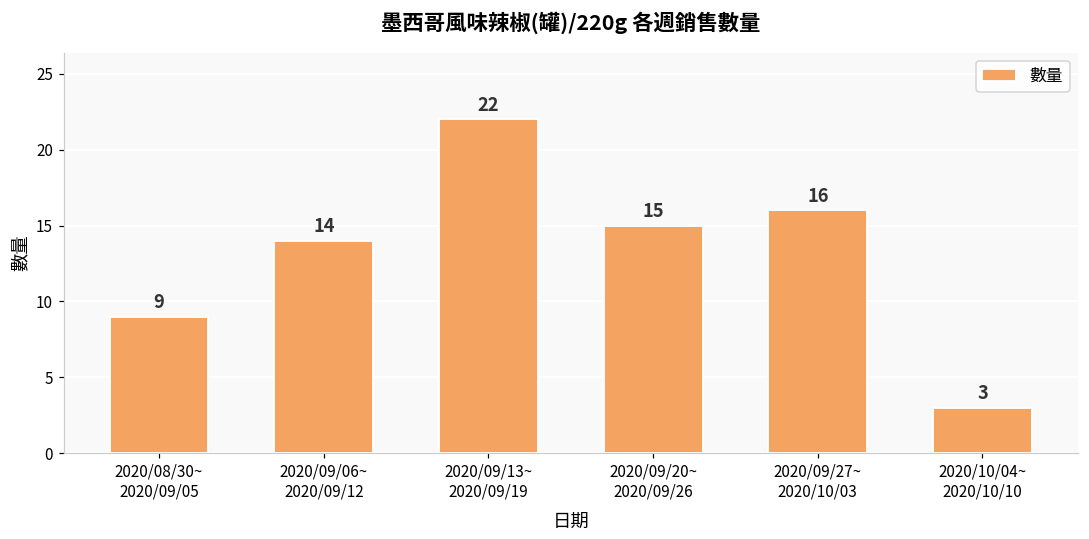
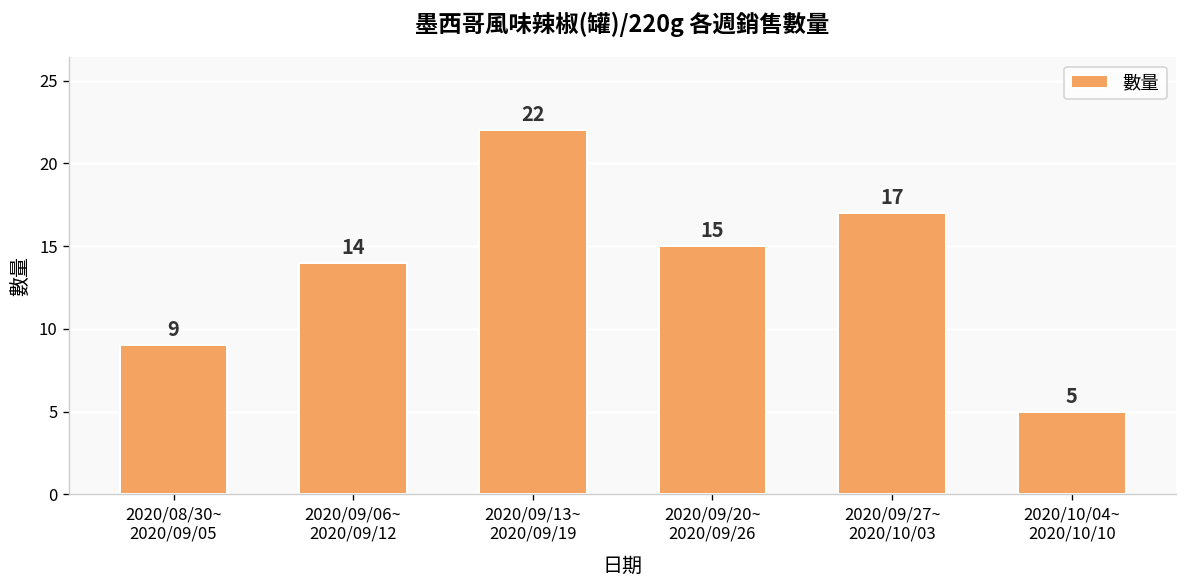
  {
    "2020/08/30~ 2020/09/05": 9,
    "2020/09/06~ 2020/09/12": 14,
    "2020/09/13~ 2020/09/19": 22,
    "2020/09/20~ 2020/09/26": 15,
-   "2020/09/27~ 2020/10/03": 16,
-   "2020/10/04~ 2020/10/10": 3
+   "2020/09/27~ 2020/10/03": 17,
+   "2020/10/04~ 2020/10/10": 5
  }
